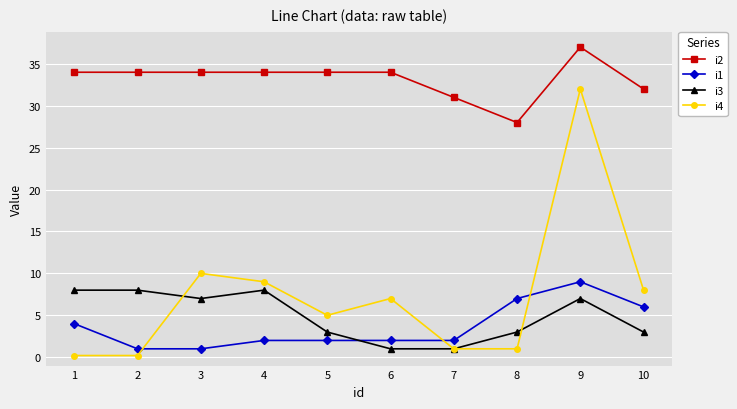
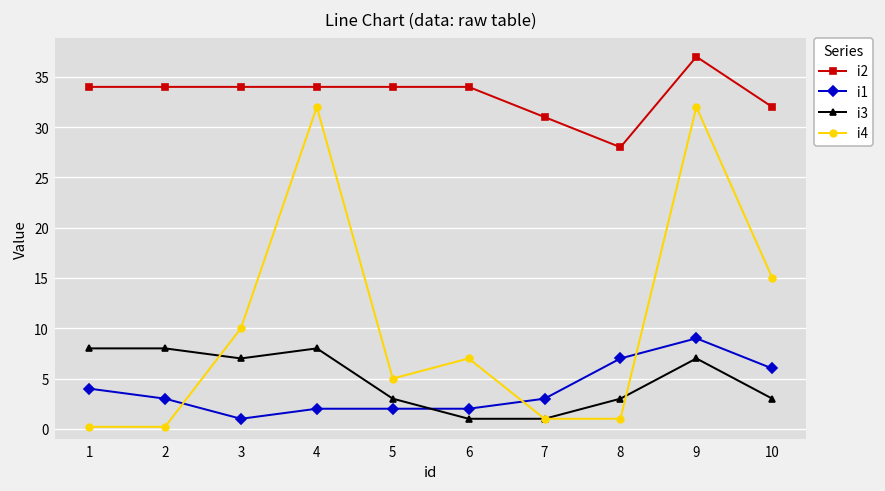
  {
    "i2": {
      "1": 34,
      "2": 34,
      "3": 34,
      "4": 34,
      "5": 34,
      "6": 34,
      "7": 31,
      "8": 28,
      "9": 37,
      "10": 32
    },
    "i1": {
      "1": 4,
-     "2": 1,
+     "2": 3,
      "3": 1,
      "4": 2,
      "5": 2,
      "6": 2,
-     "7": 2,
+     "7": 3,
      "8": 7,
      "9": 9,
      "10": 6
    },
    "i3": {
      "1": 8,
      "2": 8,
      "3": 7,
      "4": 8,
      "5": 3,
      "6": 1,
      "8": 3,
      "9": 7,
      "10": 3
    },
    "i4": {
      "1": 0,
      "2": 0,
      "3": 10,
-     "4": 9,
+     "4": 32,
      "5": 5,
      "6": 7,
      "8": 1,
      "9": 32,
-     "10": 8
+     "10": 15
    }
  }
